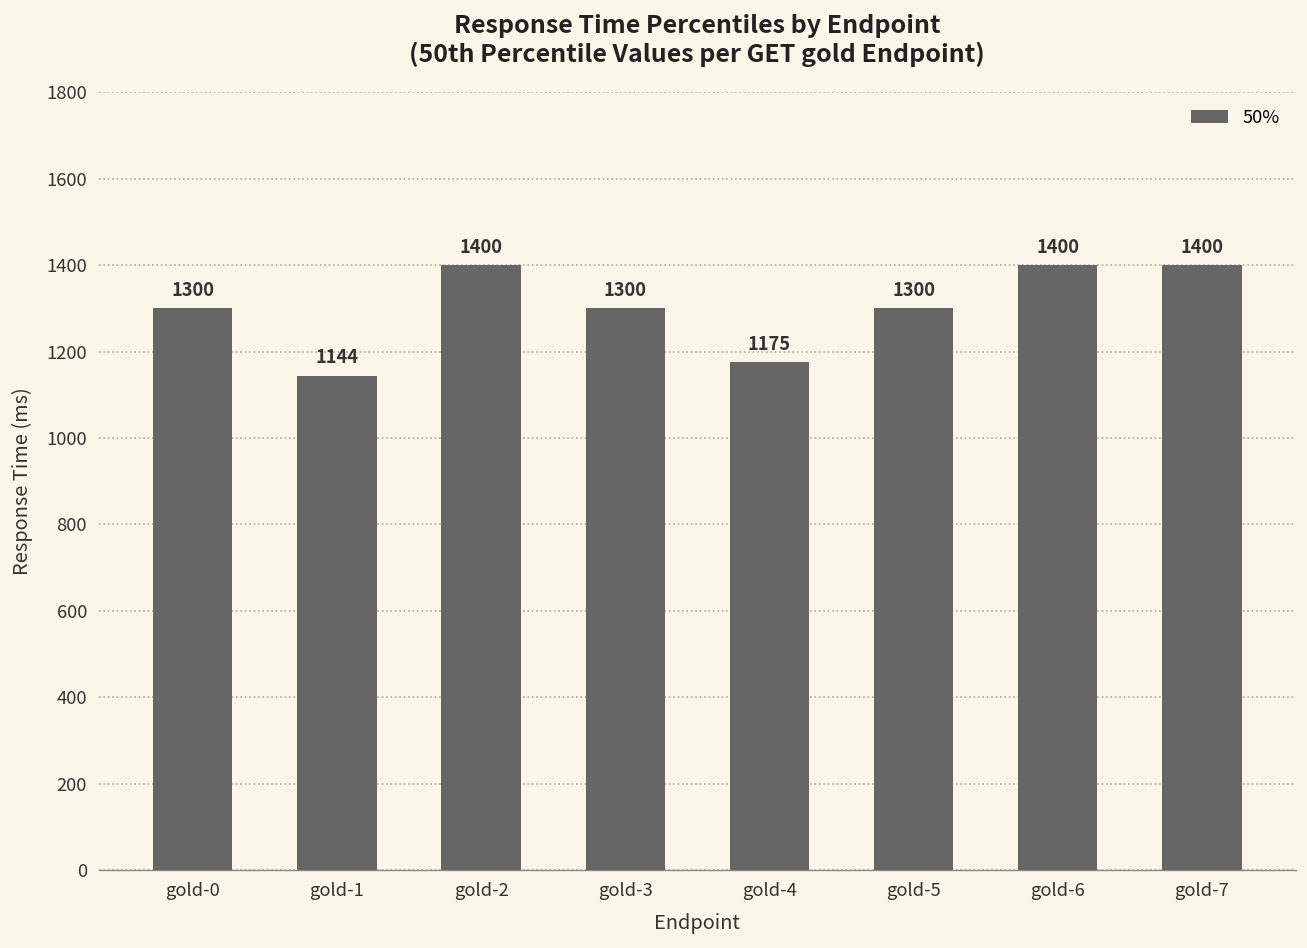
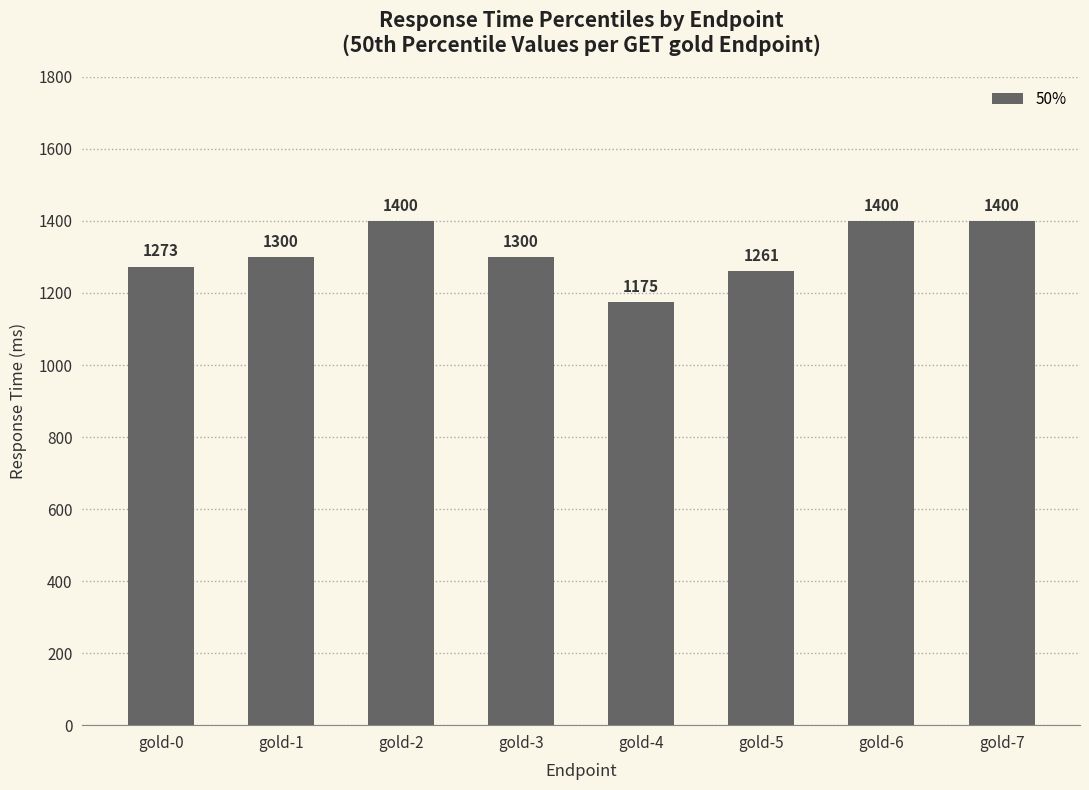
  {
-   "gold-0": 1300,
-   "gold-1": 1144,
+   "gold-0": 1273,
+   "gold-1": 1300,
    "gold-2": 1400,
    "gold-3": 1300,
    "gold-4": 1175,
-   "gold-5": 1300,
+   "gold-5": 1261,
    "gold-6": 1400,
    "gold-7": 1400
  }
